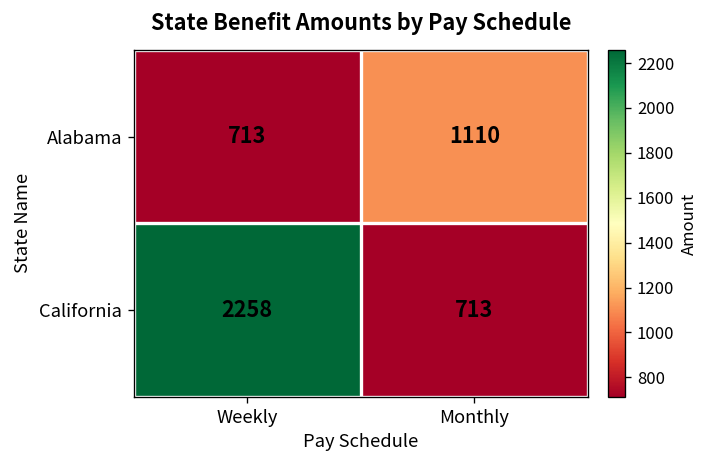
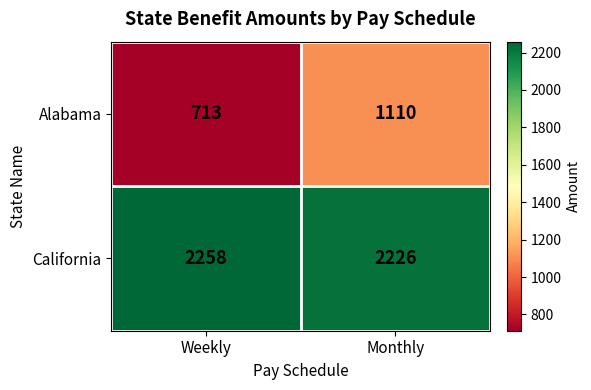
  {
    "Alabama": {
      "Weekly": 713,
      "Monthly": 1110
    },
    "California": {
      "Weekly": 2258,
-     "Monthly": 713
+     "Monthly": 2226
    }
  }
